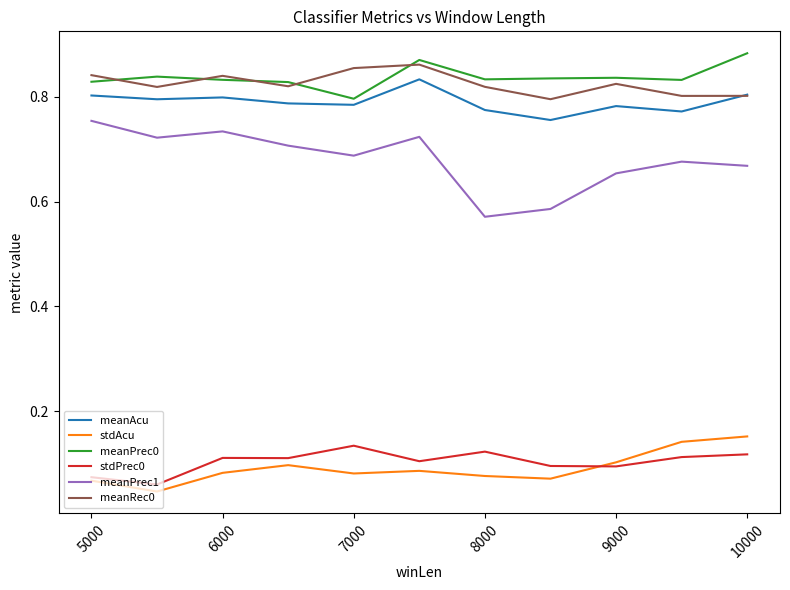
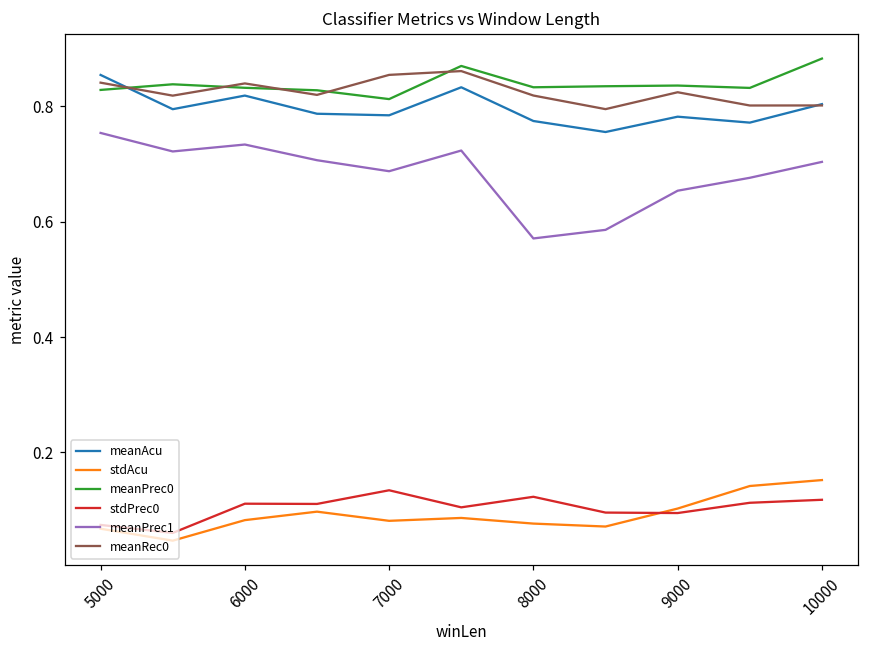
  {
    "meanAcu": {
-     "5000": 0.80,
-     "6000": 0.80,
+     "5000": 0.85,
+     "6000": 0.82,
      "7000": 0.78,
      "8000": 0.77,
      "9000": 0.78
    },
    "stdAcu": {
      "6000": 0.08,
      "7000": 0.08,
      "8000": 0.08,
      "9000": 0.10,
      "10000": 0.15
    },
    "meanPrec0": {
      "5000": 0.83,
      "6000": 0.83,
-     "7000": 0.80,
+     "7000": 0.81,
      "8000": 0.83,
      "9000": 0.84,
      "10000": 0.88
    },
    "stdPrec0": {
      "6000": 0.11,
      "7000": 0.13,
      "8000": 0.12,
      "9000": 0.09,
      "10000": 0.12
    },
    "meanPrec1": {
      "5000": 0.75,
      "6000": 0.73,
      "7000": 0.69,
      "8000": 0.57,
      "9000": 0.65,
-     "10000": 0.67
+     "10000": 0.70
    },
    "meanRec0": {
      "5000": 0.84,
      "6000": 0.84,
      "7000": 0.85,
      "8000": 0.82,
      "9000": 0.82
    }
  }
